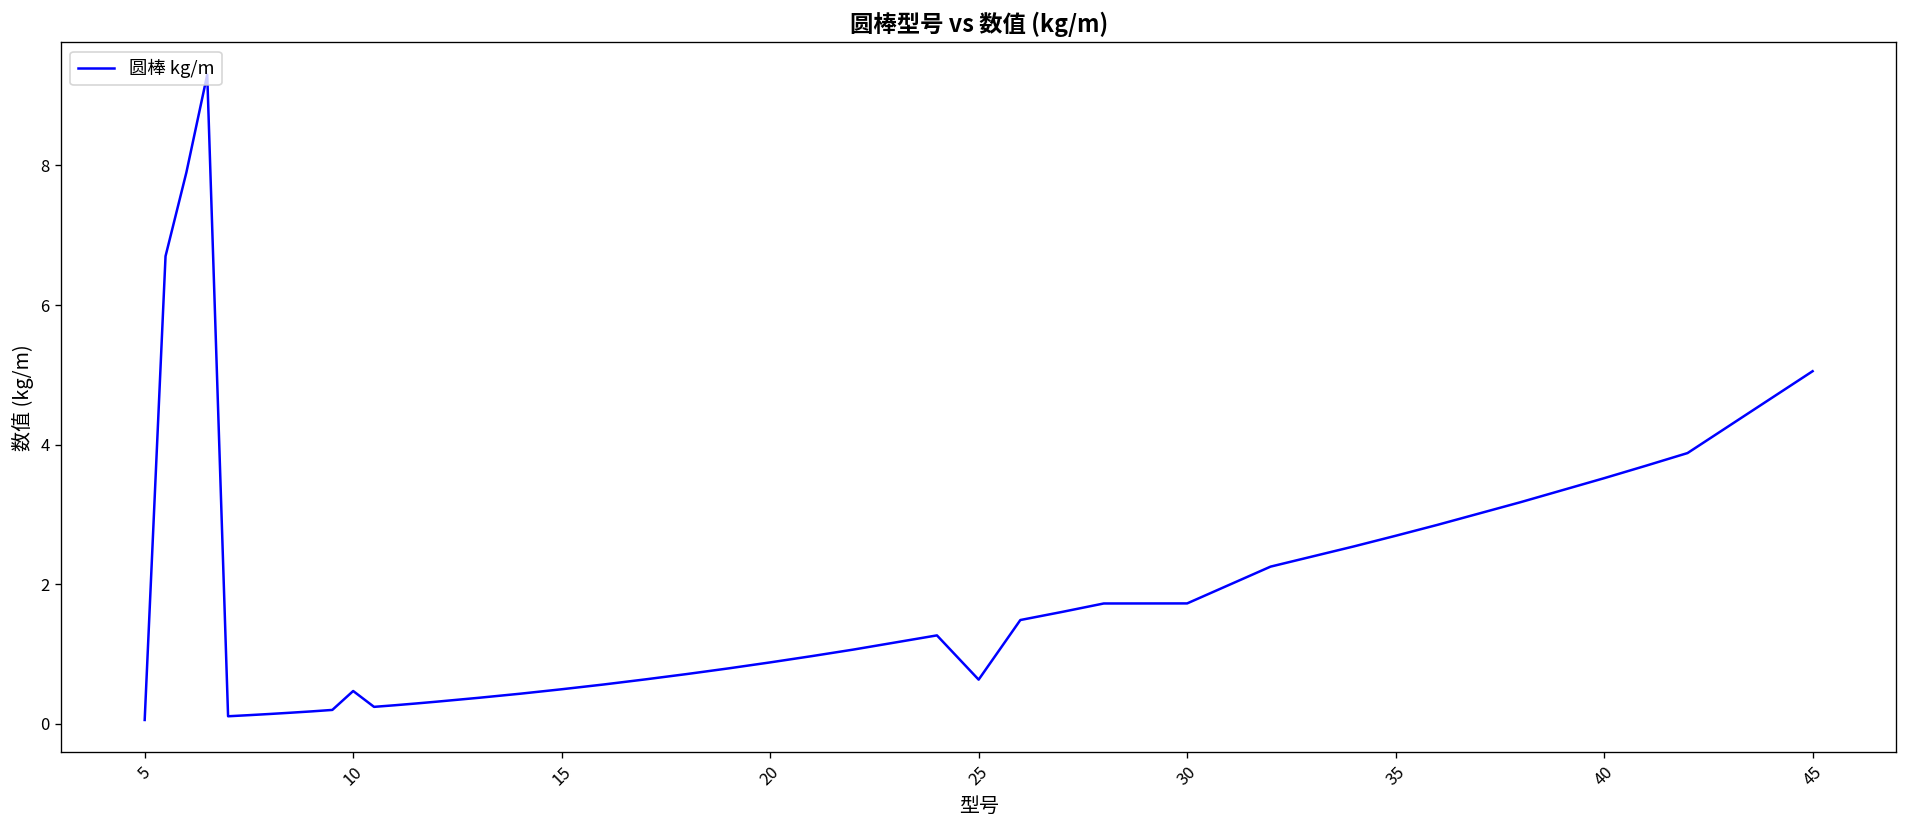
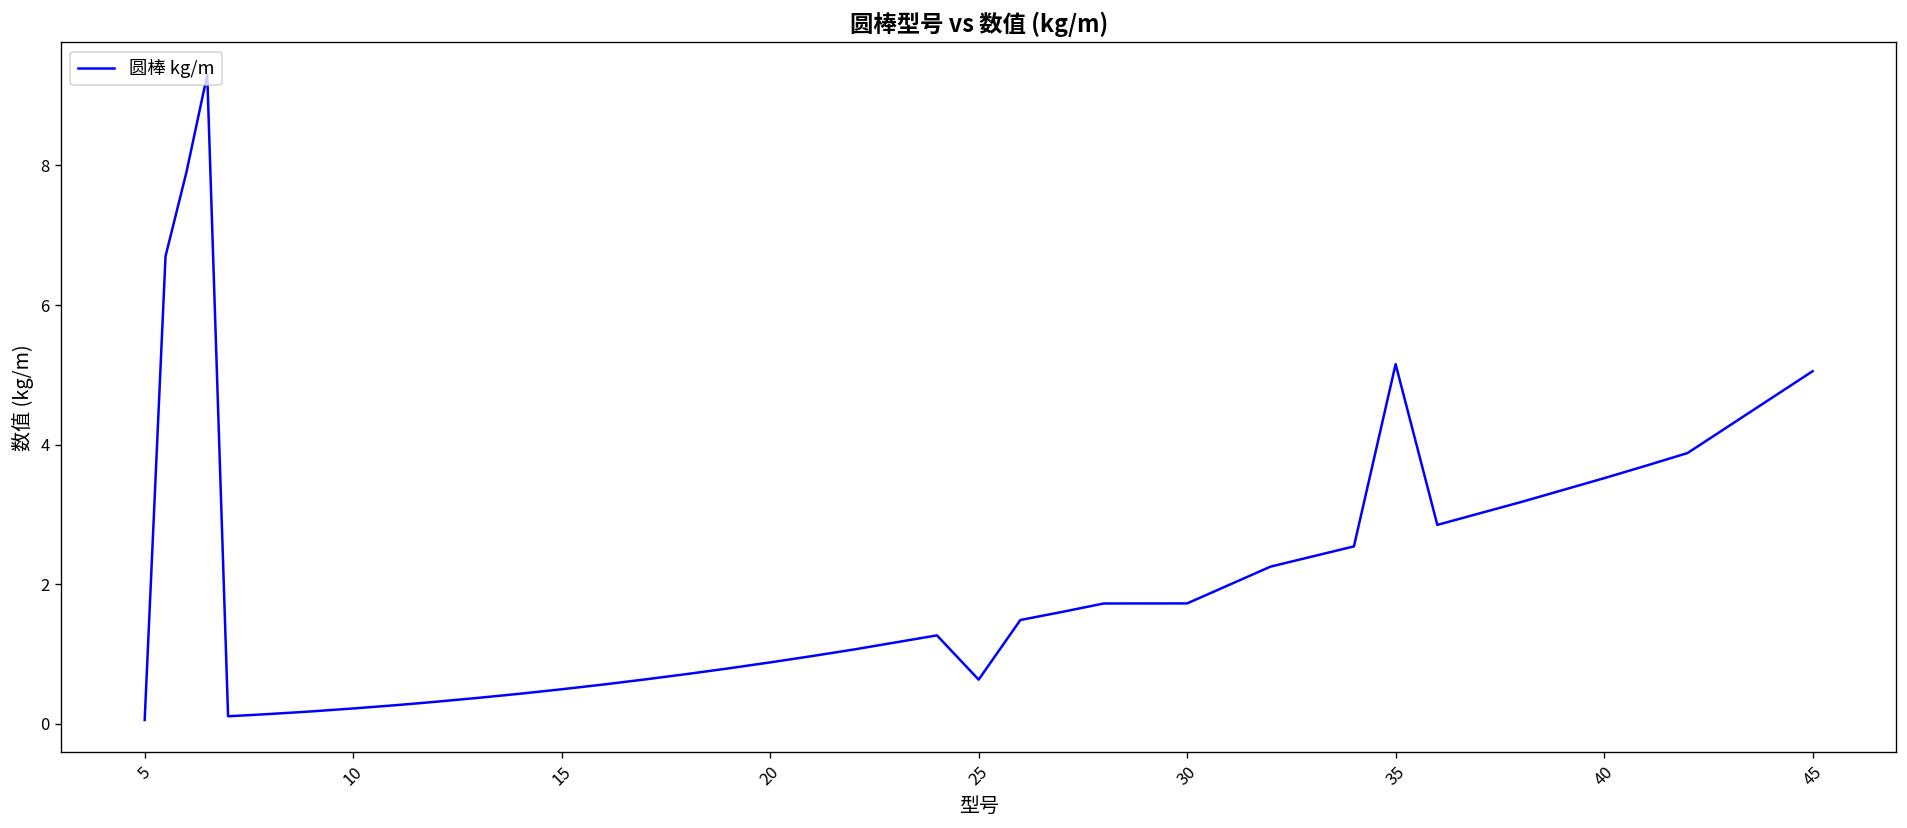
  {
    "5": 0.1,
-   "10": 0.5,
+   "10": 0.2,
    "15": 0.5,
    "20": 0.9,
    "25": 0.6,
    "30": 1.7,
-   "35": 2.7,
+   "35": 5.2,
    "40": 3.5,
    "45": 5.1
  }
